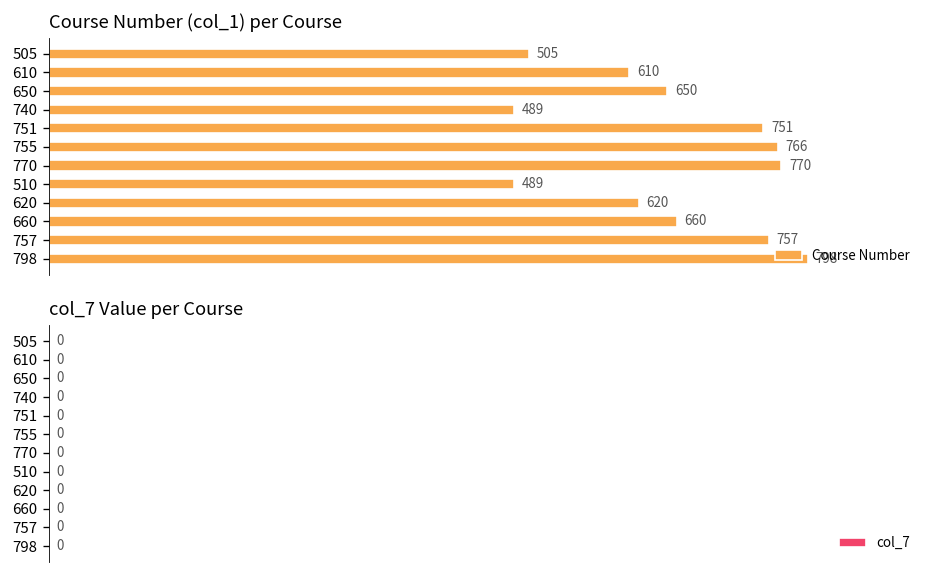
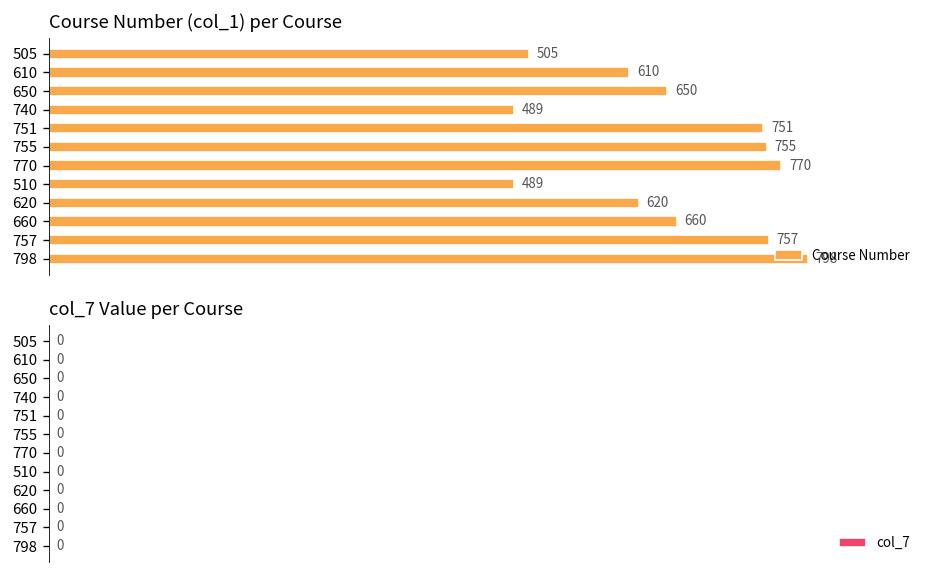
  {
    "Course Number (col_1) per Course": {
      "505": 505,
      "610": 610,
      "650": 650,
      "740": 489,
      "751": 751,
-     "755": 766,
+     "755": 755,
      "770": 770,
      "510": 489,
      "620": 620,
      "660": 660,
      "757": 757,
      "798": 798
    },
    "col_7 Value per Course": {
      "505": 0,
      "610": 0,
      "650": 0,
      "740": 0,
      "751": 0,
      "755": 0,
      "770": 0,
      "510": 0,
      "620": 0,
      "660": 0,
      "757": 0,
      "798": 0
    }
  }
